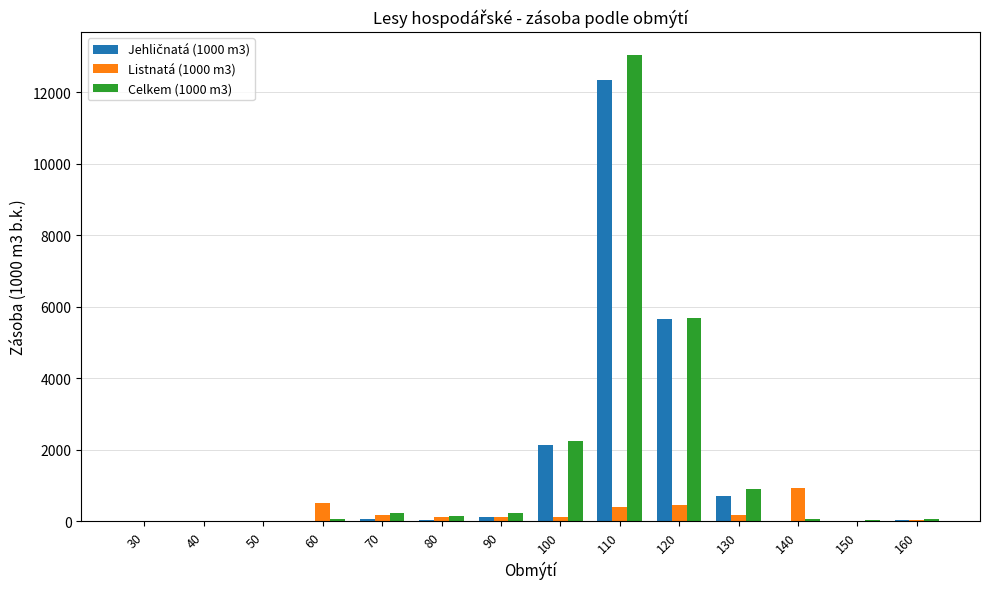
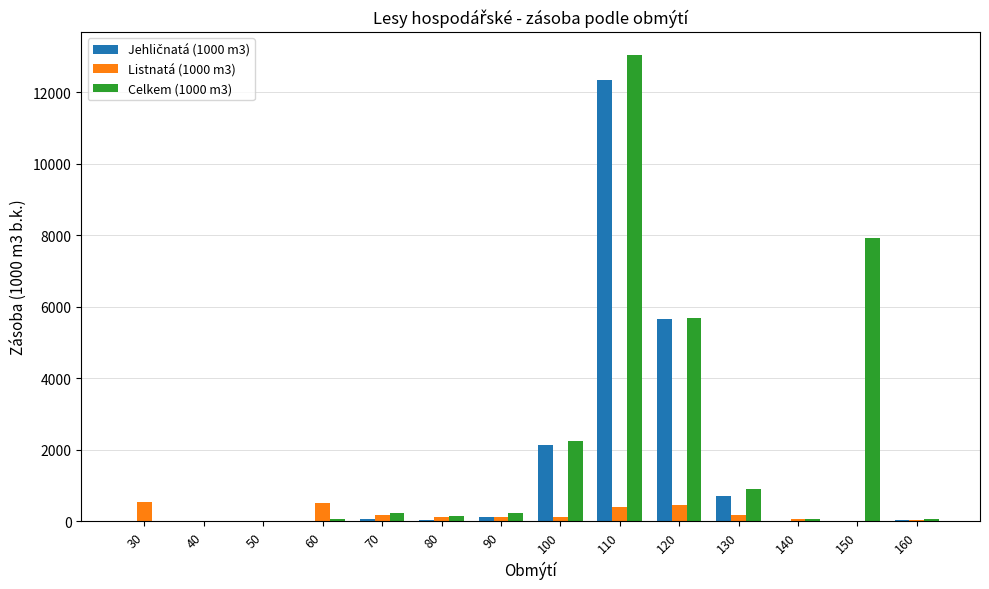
  {
    "Jehličnatá (1000 m3)": {
      "90": 100,
      "100": 2100,
      "110": 12300,
      "120": 5700,
      "130": 700
    },
    "Listnatá (1000 m3)": {
-     "30": 0,
+     "30": 600,
      "60": 500,
      "70": 200,
      "80": 100,
      "90": 100,
      "100": 100,
      "110": 400,
      "120": 500,
      "130": 200,
-     "140": 900
+     "140": 100
    },
    "Celkem (1000 m3)": {
      "70": 200,
      "80": 100,
      "90": 200,
      "100": 2200,
      "110": 13000,
      "120": 5700,
      "130": 900,
      "140": 100,
-     "150": 0
+     "150": 7900
    }
  }
